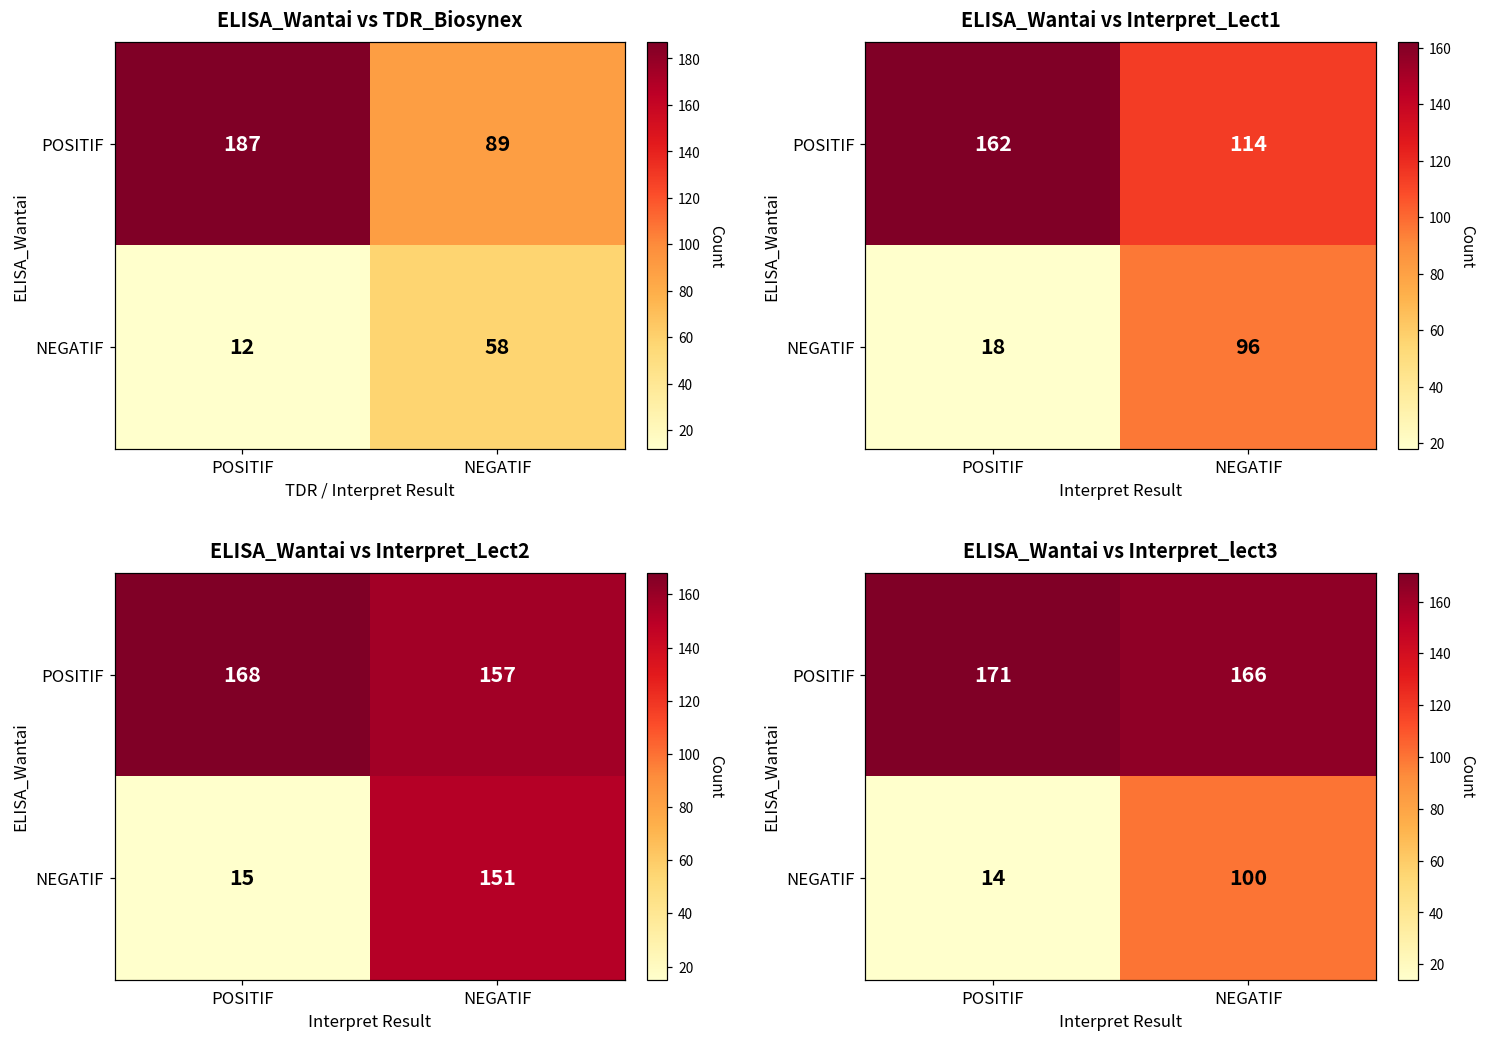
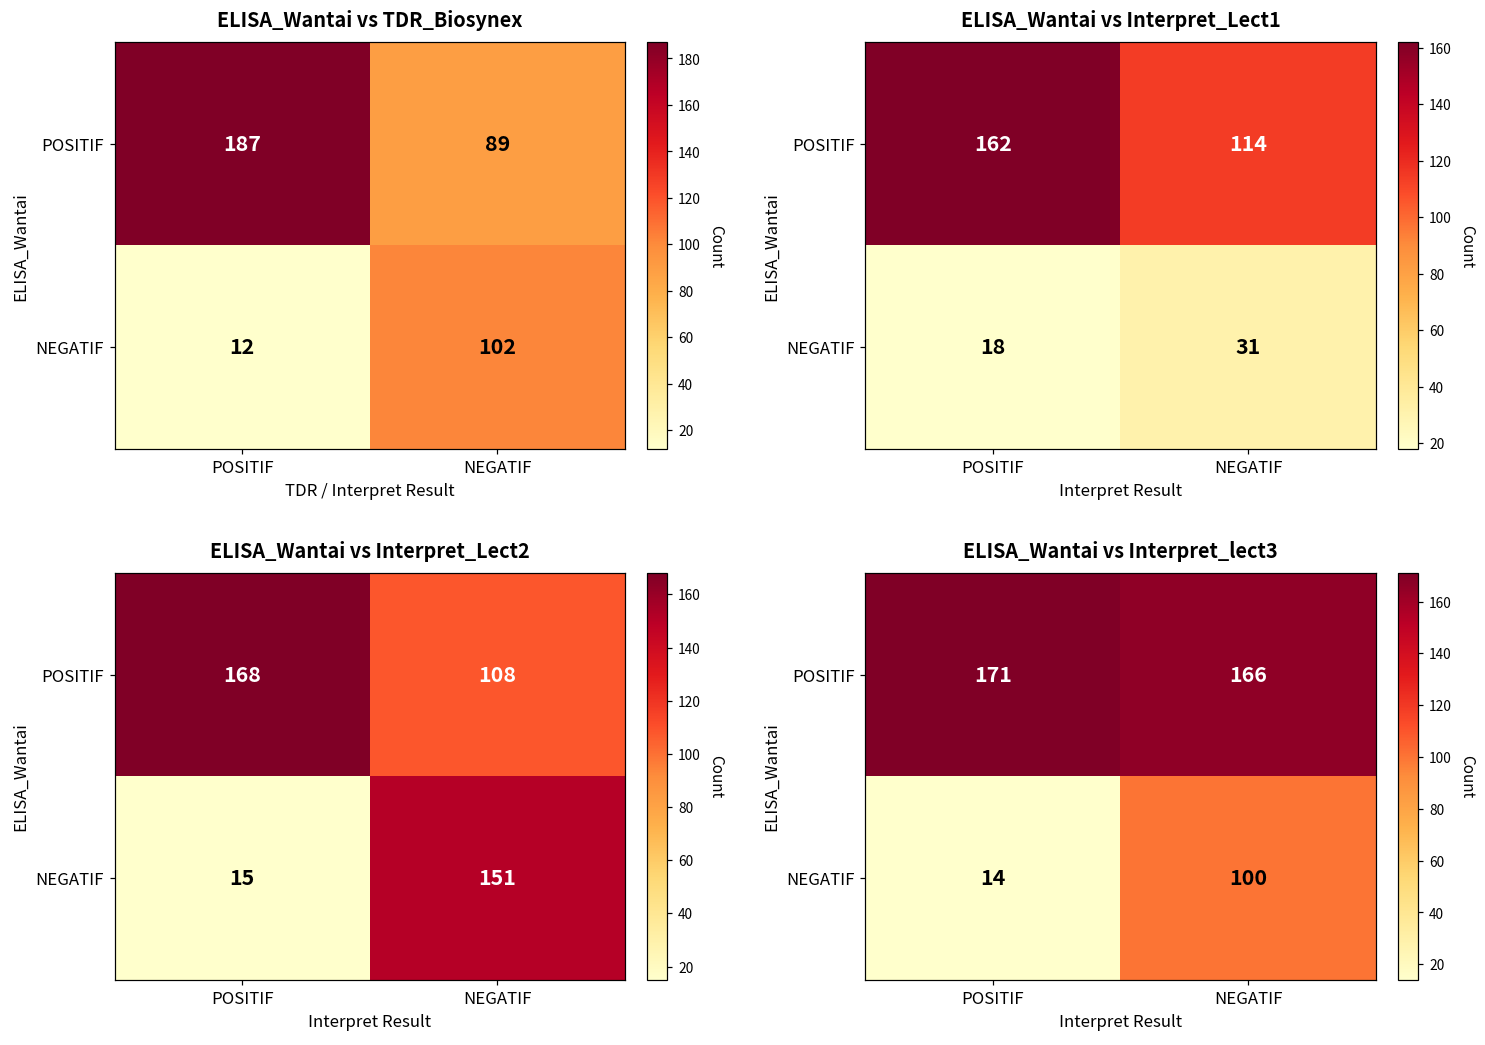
  {
    "ELISA_Wantai vs TDR_Biosynex": {
      "POSITIF": {
        "POSITIF": 187,
        "NEGATIF": 89
      },
      "NEGATIF": {
        "POSITIF": 12,
-       "NEGATIF": 58
+       "NEGATIF": 102
      }
    },
    "ELISA_Wantai vs Interpret_Lect1": {
      "POSITIF": {
        "POSITIF": 162,
        "NEGATIF": 114
      },
      "NEGATIF": {
        "POSITIF": 18,
-       "NEGATIF": 96
+       "NEGATIF": 31
      }
    },
    "ELISA_Wantai vs Interpret_Lect2": {
      "POSITIF": {
        "POSITIF": 168,
-       "NEGATIF": 157
+       "NEGATIF": 108
      },
      "NEGATIF": {
        "POSITIF": 15,
        "NEGATIF": 151
      }
    },
    "ELISA_Wantai vs Interpret_lect3": {
      "POSITIF": {
        "POSITIF": 171,
        "NEGATIF": 166
      },
      "NEGATIF": {
        "POSITIF": 14,
        "NEGATIF": 100
      }
    }
  }
